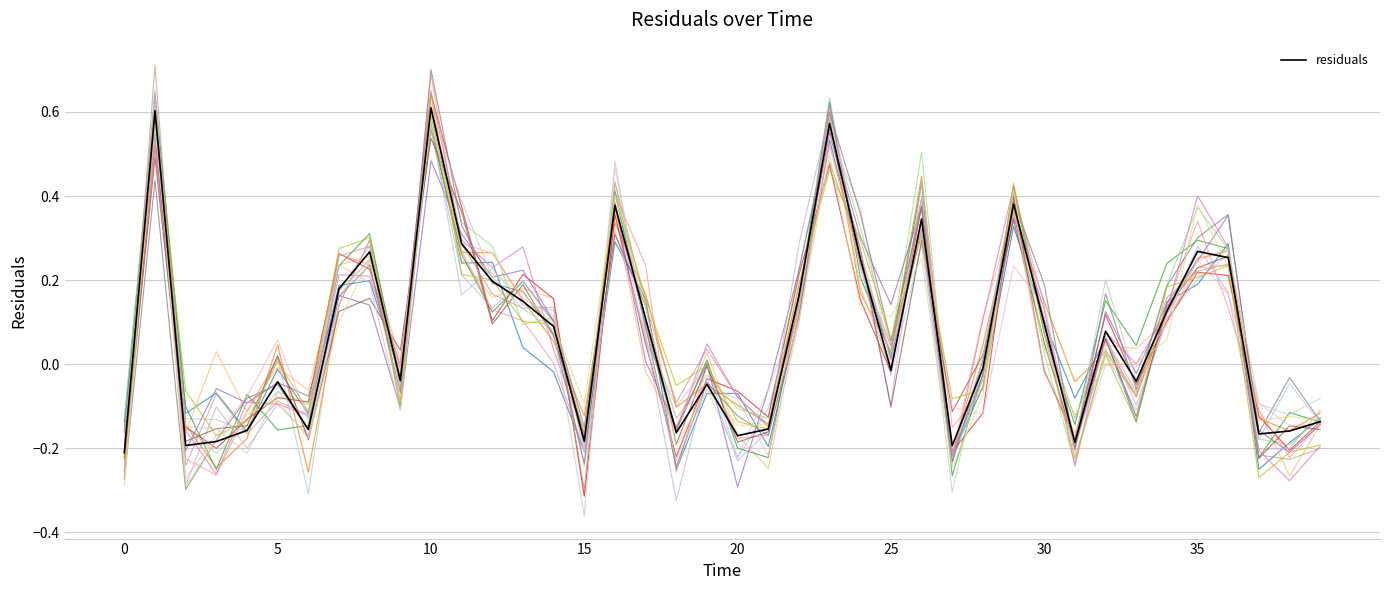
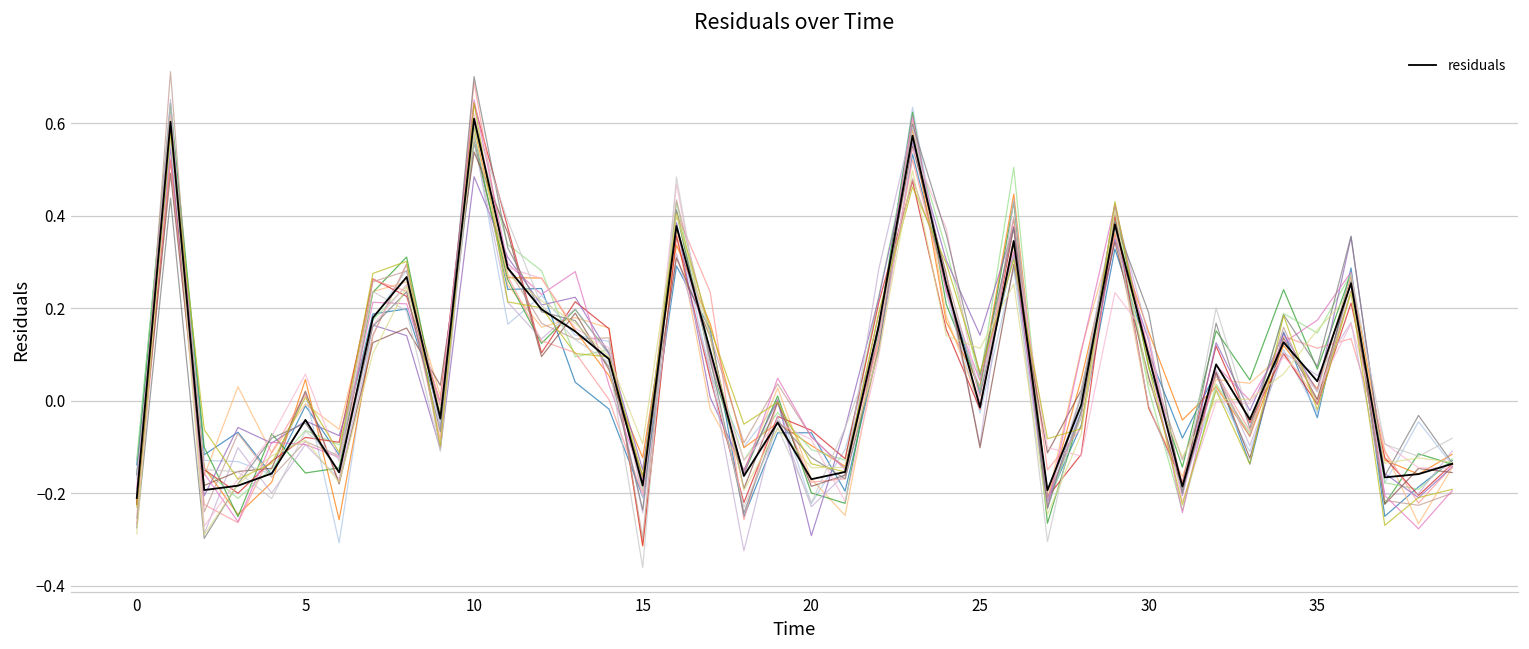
  {
    "residuals": {
-     "35": 0.27
+     "35": 0.04
    }
  }
